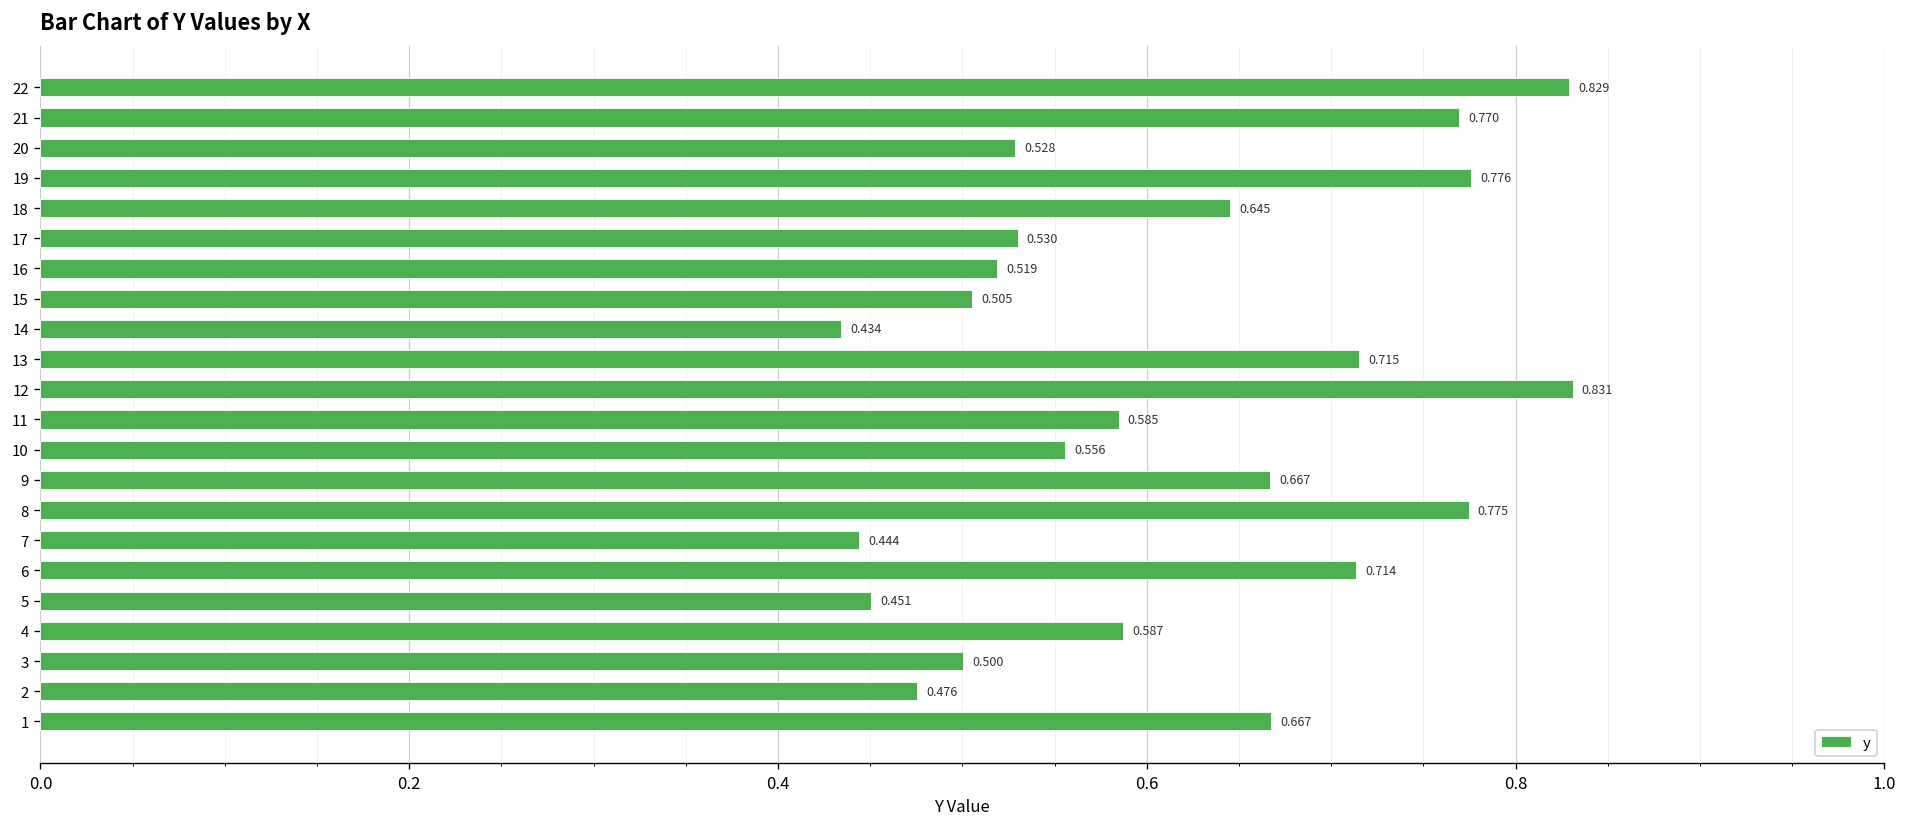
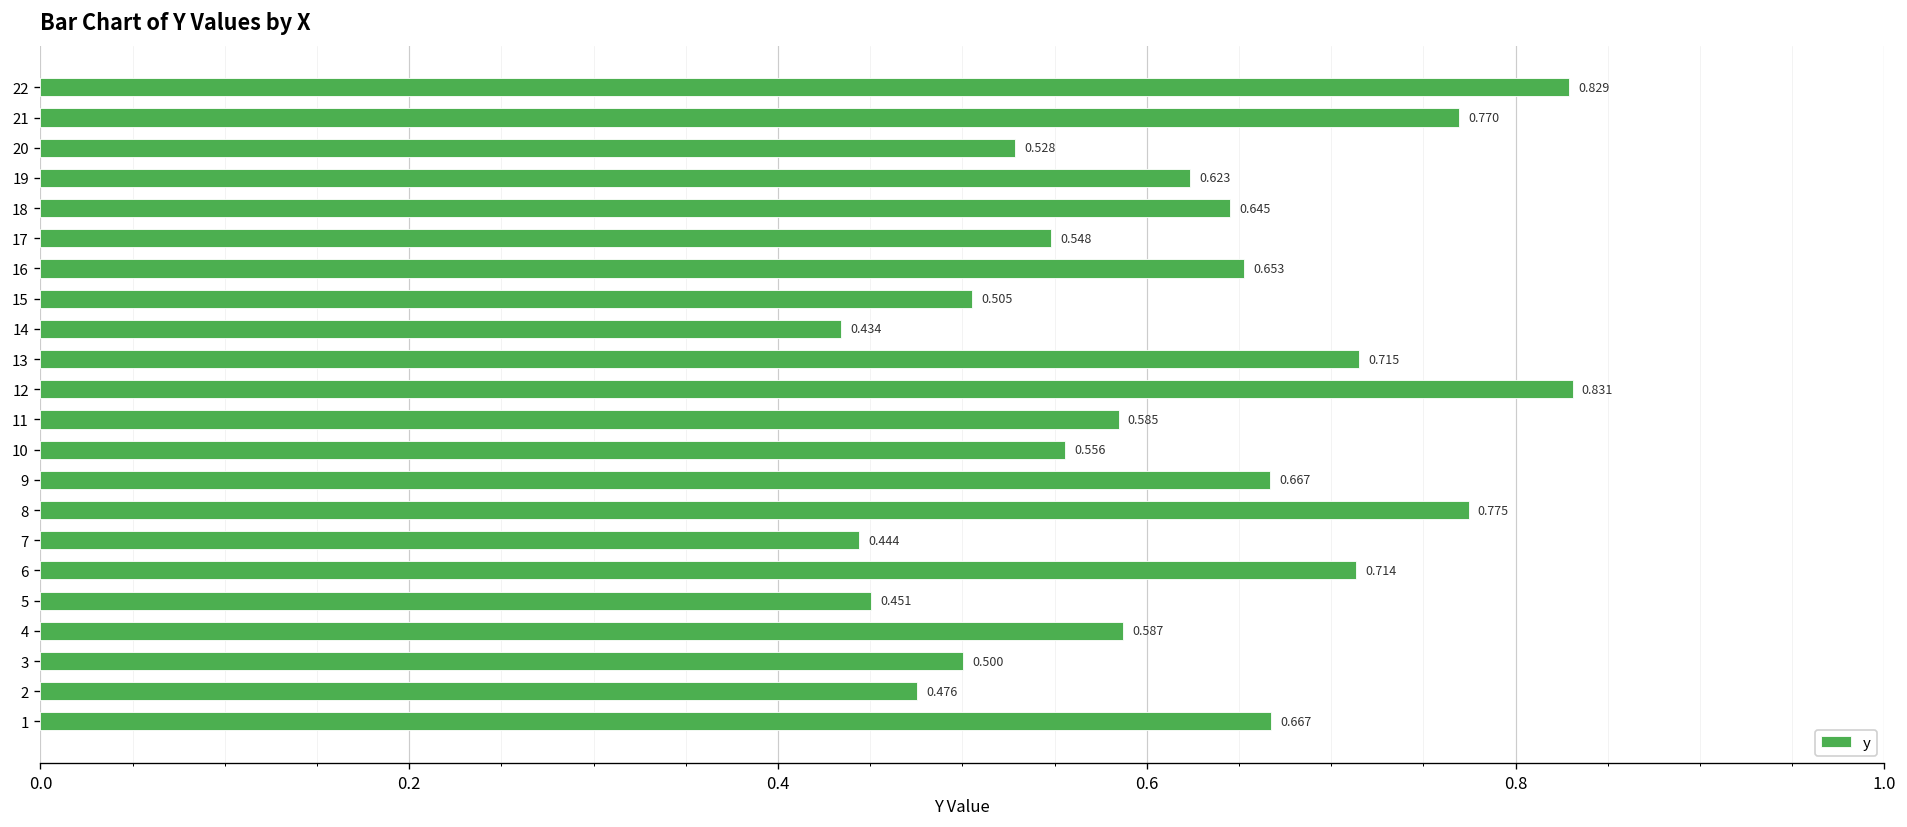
  {
    "22": 0.829,
    "21": 0.770,
    "20": 0.528,
-   "19": 0.776,
+   "19": 0.623,
    "18": 0.645,
-   "17": 0.530,
-   "16": 0.519,
+   "17": 0.548,
+   "16": 0.653,
    "15": 0.505,
    "14": 0.434,
    "13": 0.715,
    "12": 0.831,
    "11": 0.585,
    "10": 0.556,
    "9": 0.667,
    "8": 0.775,
    "7": 0.444,
    "6": 0.714,
    "5": 0.451,
    "4": 0.587,
    "3": 0.500,
    "2": 0.476,
    "1": 0.667
  }
